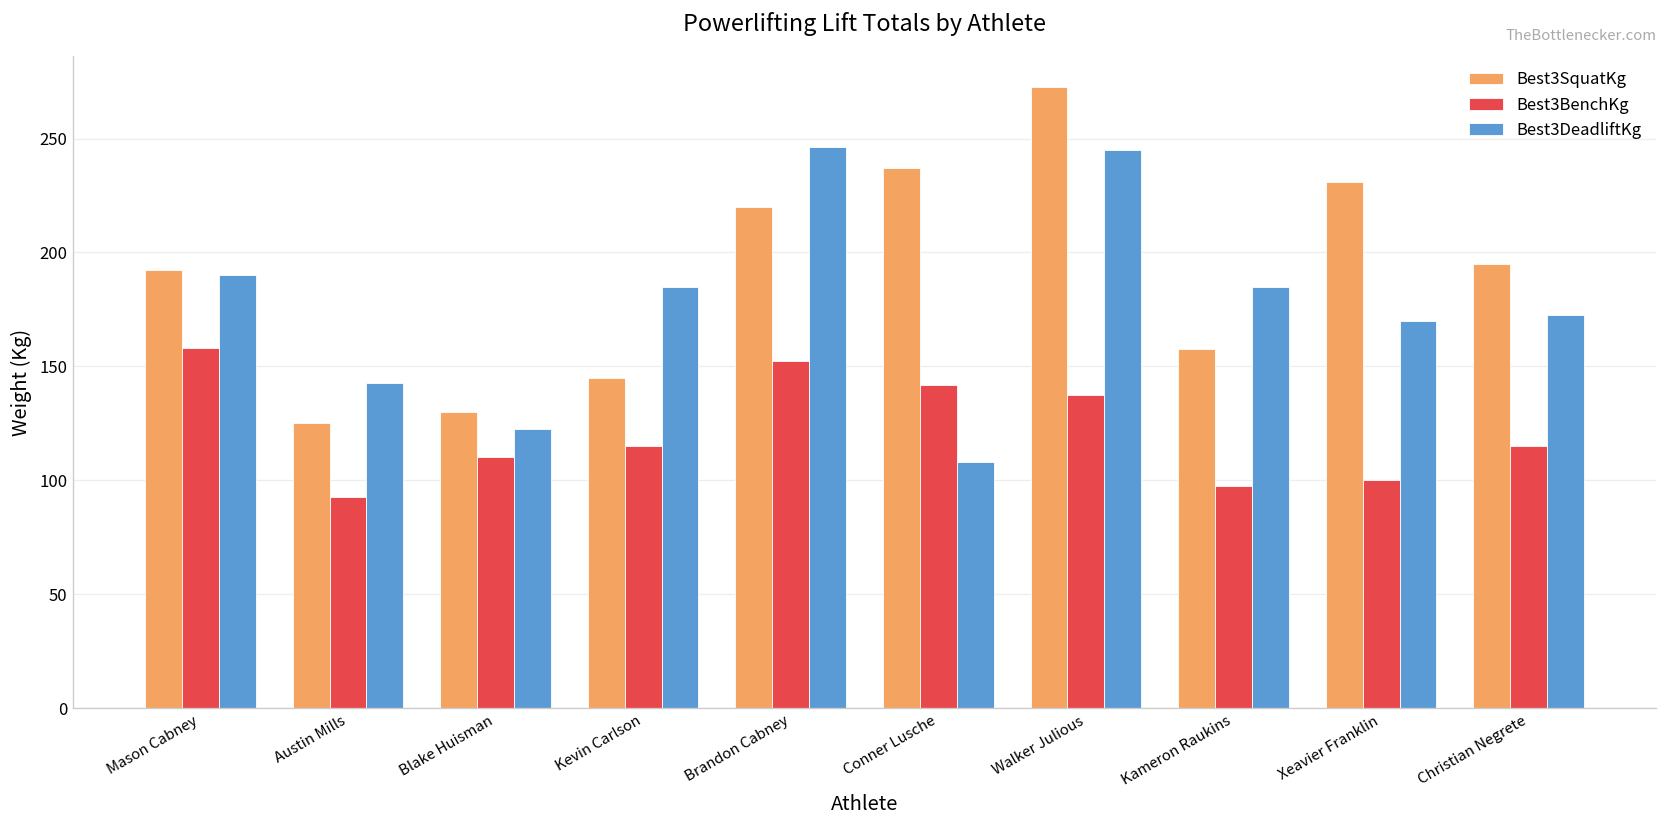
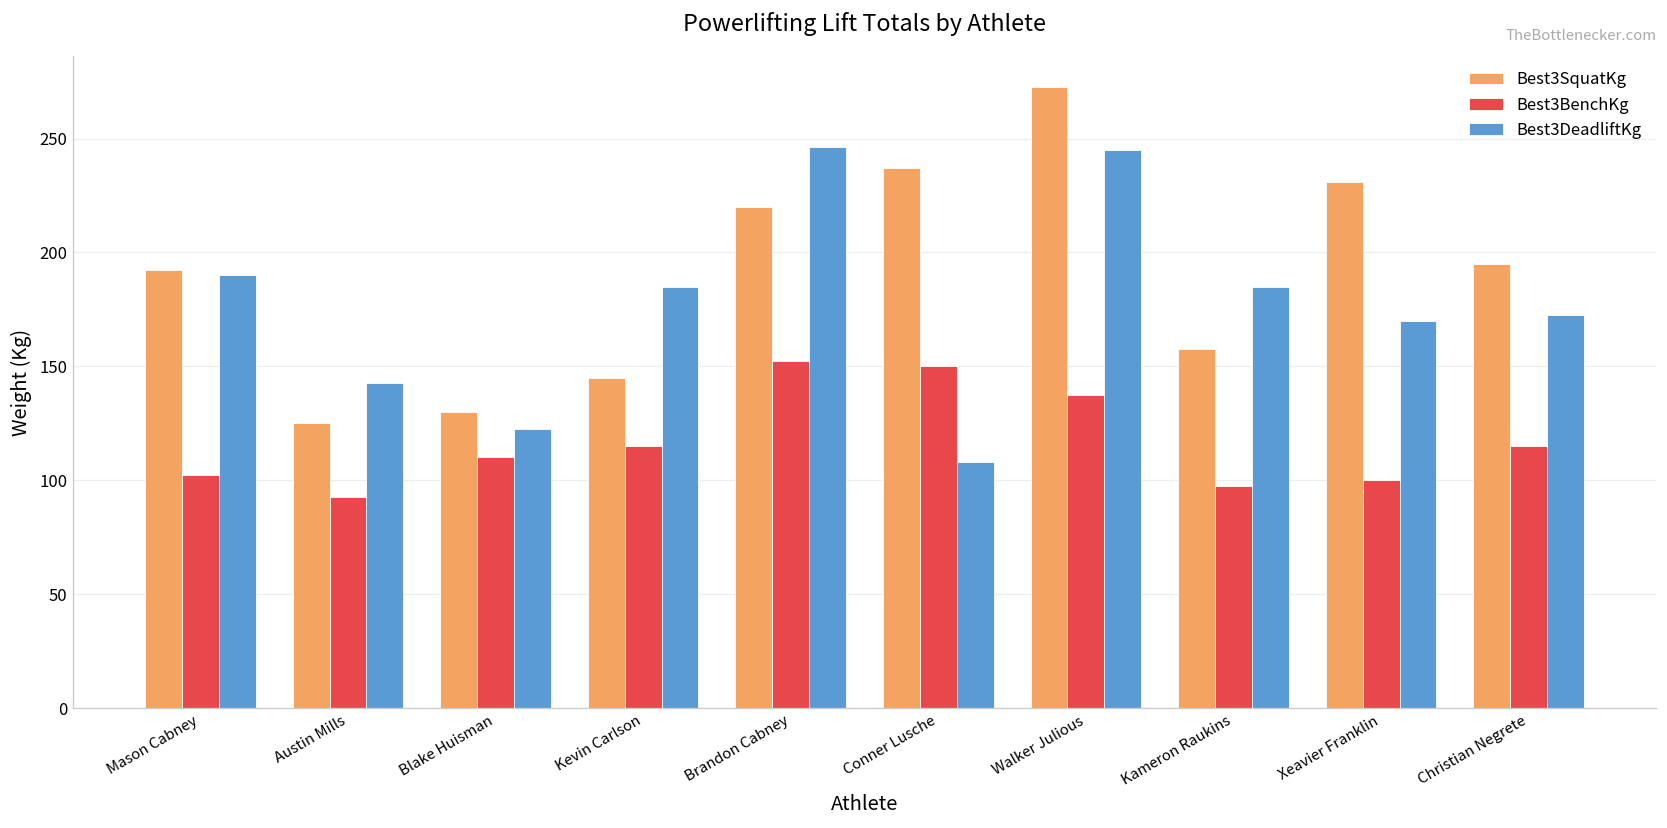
  {
    "Best3SquatKg": {
      "Mason Cabney": 193,
      "Austin Mills": 125,
      "Blake Huisman": 130,
      "Kevin Carlson": 145,
      "Brandon Cabney": 220,
      "Conner Lusche": 237,
      "Walker Julious": 273,
      "Kameron Raukins": 158,
      "Xeavier Franklin": 231,
      "Christian Negrete": 195
    },
    "Best3BenchKg": {
-     "Mason Cabney": 158,
+     "Mason Cabney": 103,
      "Austin Mills": 93,
      "Blake Huisman": 110,
      "Kevin Carlson": 115,
      "Brandon Cabney": 153,
-     "Conner Lusche": 142,
+     "Conner Lusche": 150,
      "Walker Julious": 138,
      "Kameron Raukins": 98,
      "Xeavier Franklin": 100,
      "Christian Negrete": 115
    },
    "Best3DeadliftKg": {
      "Mason Cabney": 190,
      "Austin Mills": 143,
      "Blake Huisman": 123,
      "Kevin Carlson": 185,
      "Brandon Cabney": 246,
      "Conner Lusche": 108,
      "Walker Julious": 245,
      "Kameron Raukins": 185,
      "Xeavier Franklin": 170,
      "Christian Negrete": 173
    }
  }
